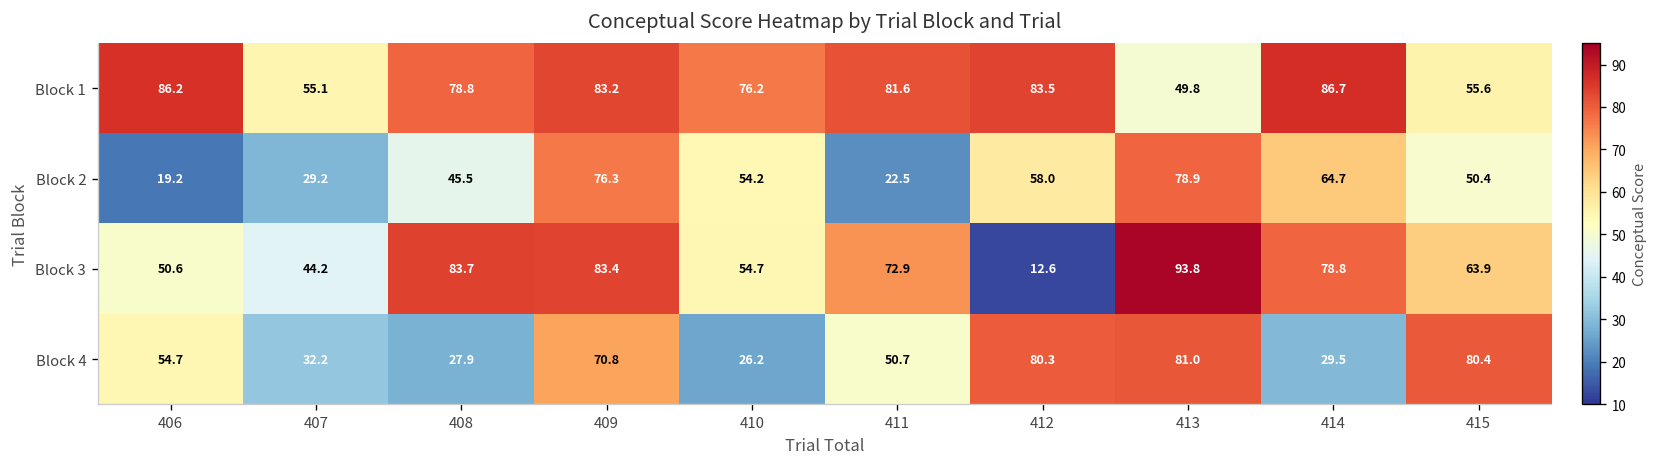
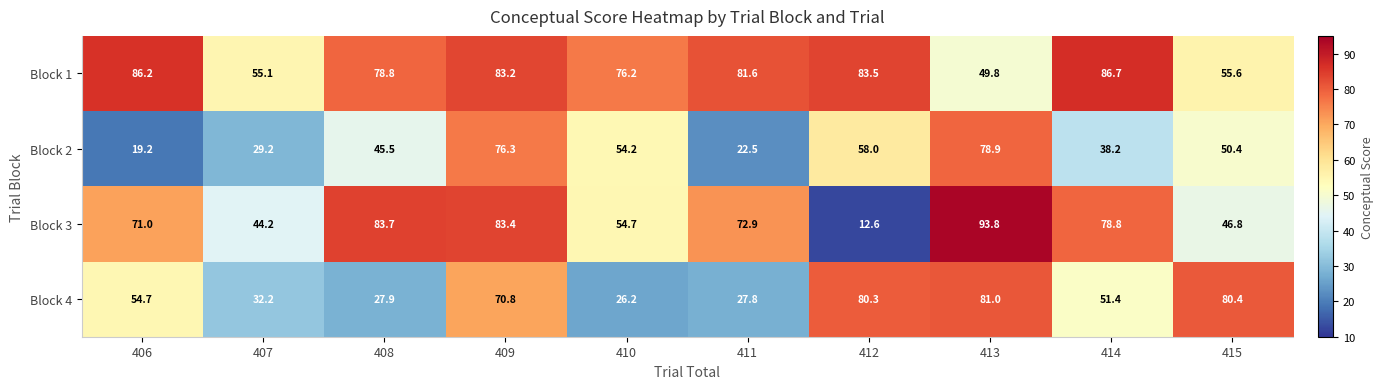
  {
    "Block 1": {
      "406": 86.2,
      "407": 55.1,
      "408": 78.8,
      "409": 83.2,
      "410": 76.2,
      "411": 81.6,
      "412": 83.5,
      "413": 49.8,
      "414": 86.7,
      "415": 55.6
    },
    "Block 2": {
      "406": 19.2,
      "407": 29.2,
      "408": 45.5,
      "409": 76.3,
      "410": 54.2,
      "411": 22.5,
      "412": 58.0,
      "413": 78.9,
-     "414": 64.7,
+     "414": 38.2,
      "415": 50.4
    },
    "Block 3": {
-     "406": 50.6,
+     "406": 71.0,
      "407": 44.2,
      "408": 83.7,
      "409": 83.4,
      "410": 54.7,
      "411": 72.9,
      "412": 12.6,
      "413": 93.8,
      "414": 78.8,
-     "415": 63.9
+     "415": 46.8
    },
    "Block 4": {
      "406": 54.7,
      "407": 32.2,
      "408": 27.9,
      "409": 70.8,
      "410": 26.2,
-     "411": 50.7,
+     "411": 27.8,
      "412": 80.3,
      "413": 81.0,
-     "414": 29.5,
+     "414": 51.4,
      "415": 80.4
    }
  }
